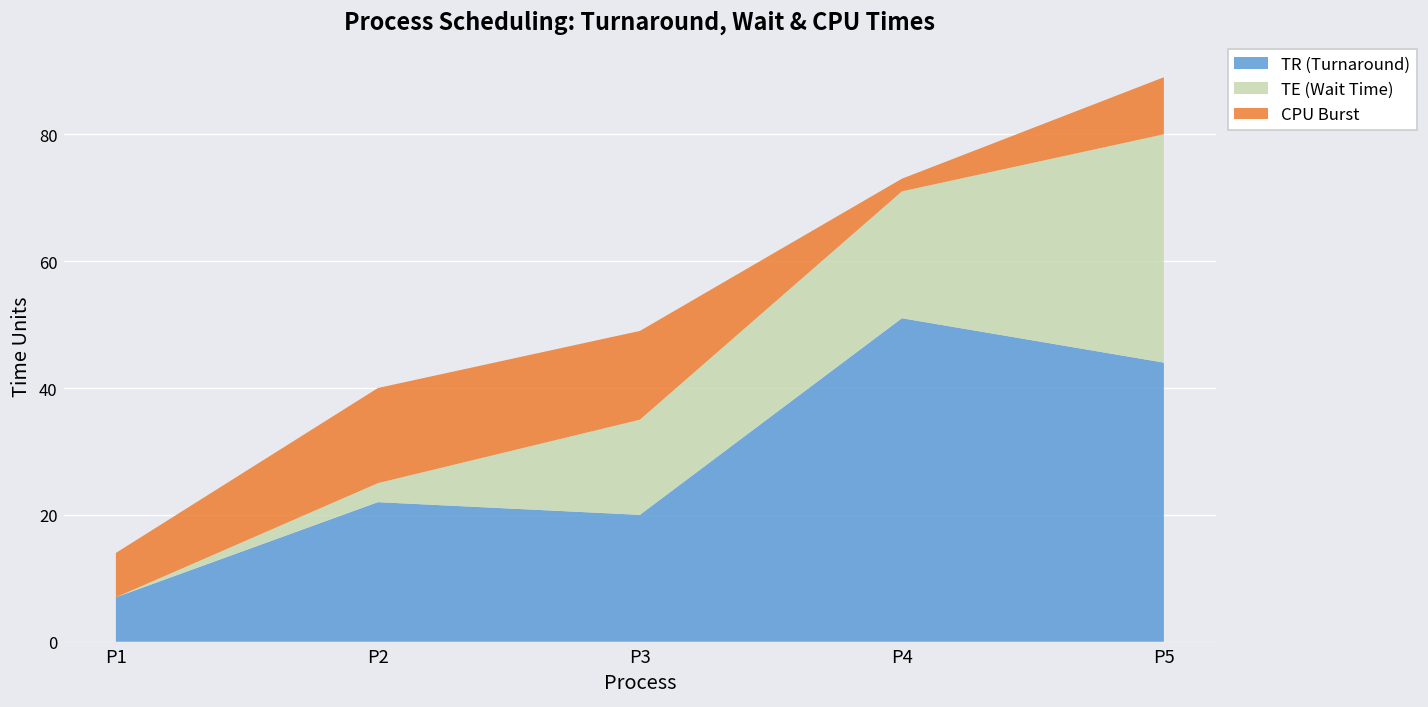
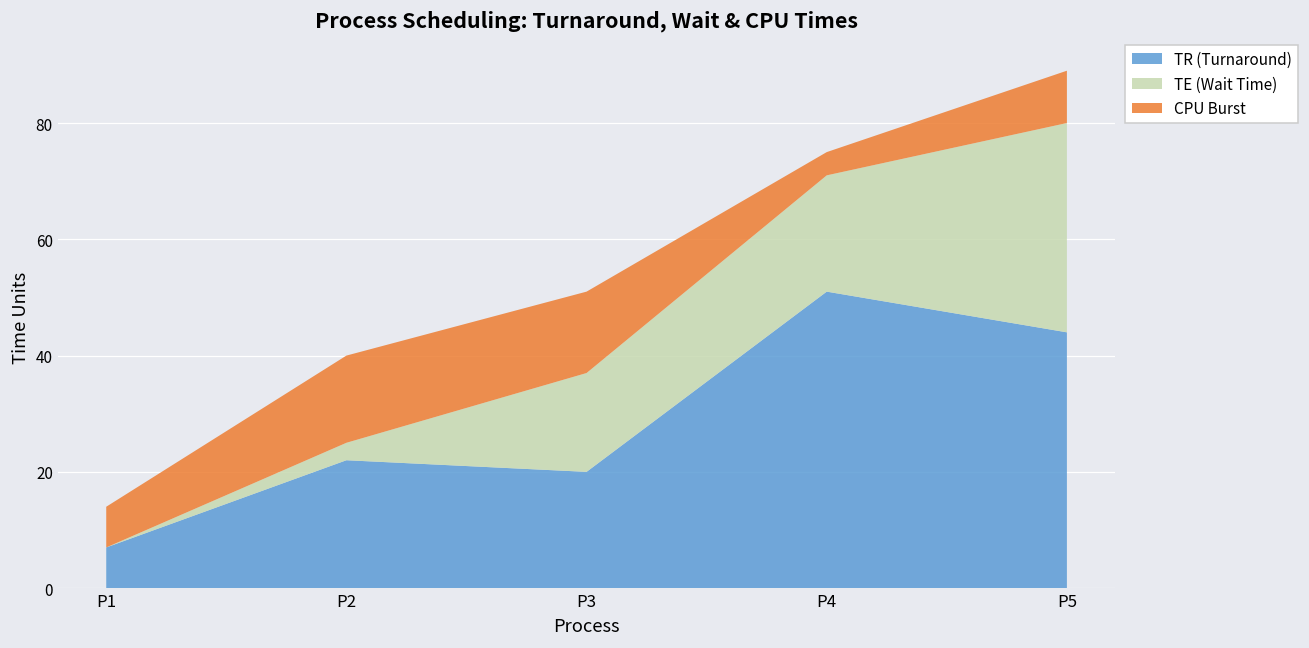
  {
    "TR (Turnaround)": {
      "P2": 22,
      "P3": 20,
      "P4": 51,
      "P5": 44
    },
    "TE (Wait Time)": {
      "P2": 3,
-     "P3": 15,
+     "P3": 17,
      "P4": 20,
      "P5": 36
    },
    "CPU Burst": {
      "P1": 7,
      "P2": 15,
      "P3": 14,
-     "P4": 2,
+     "P4": 4,
      "P5": 9
    }
  }
